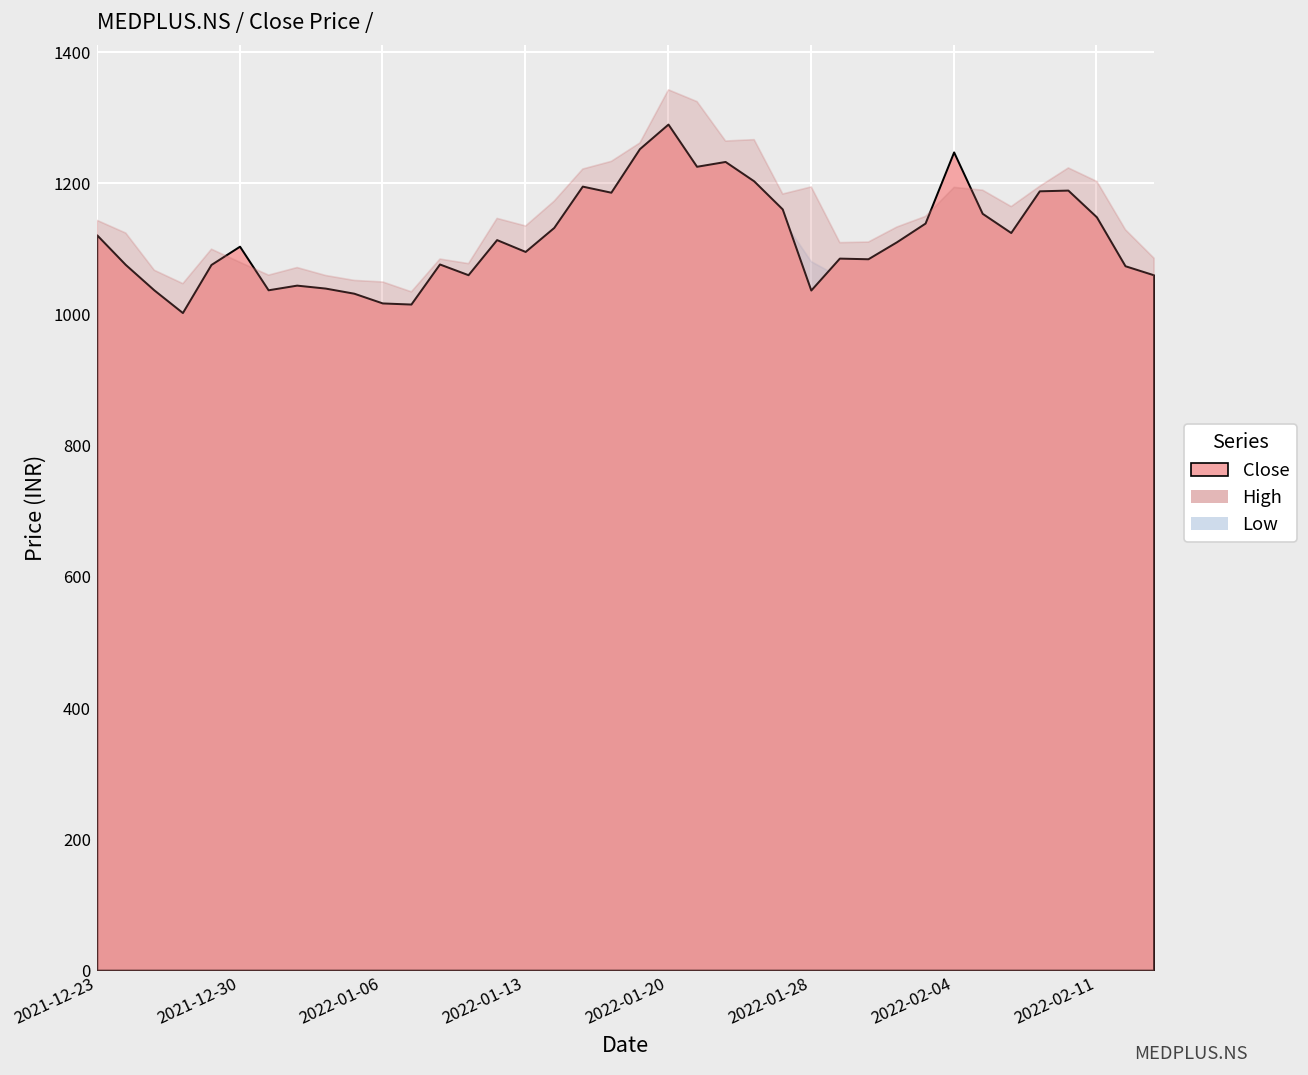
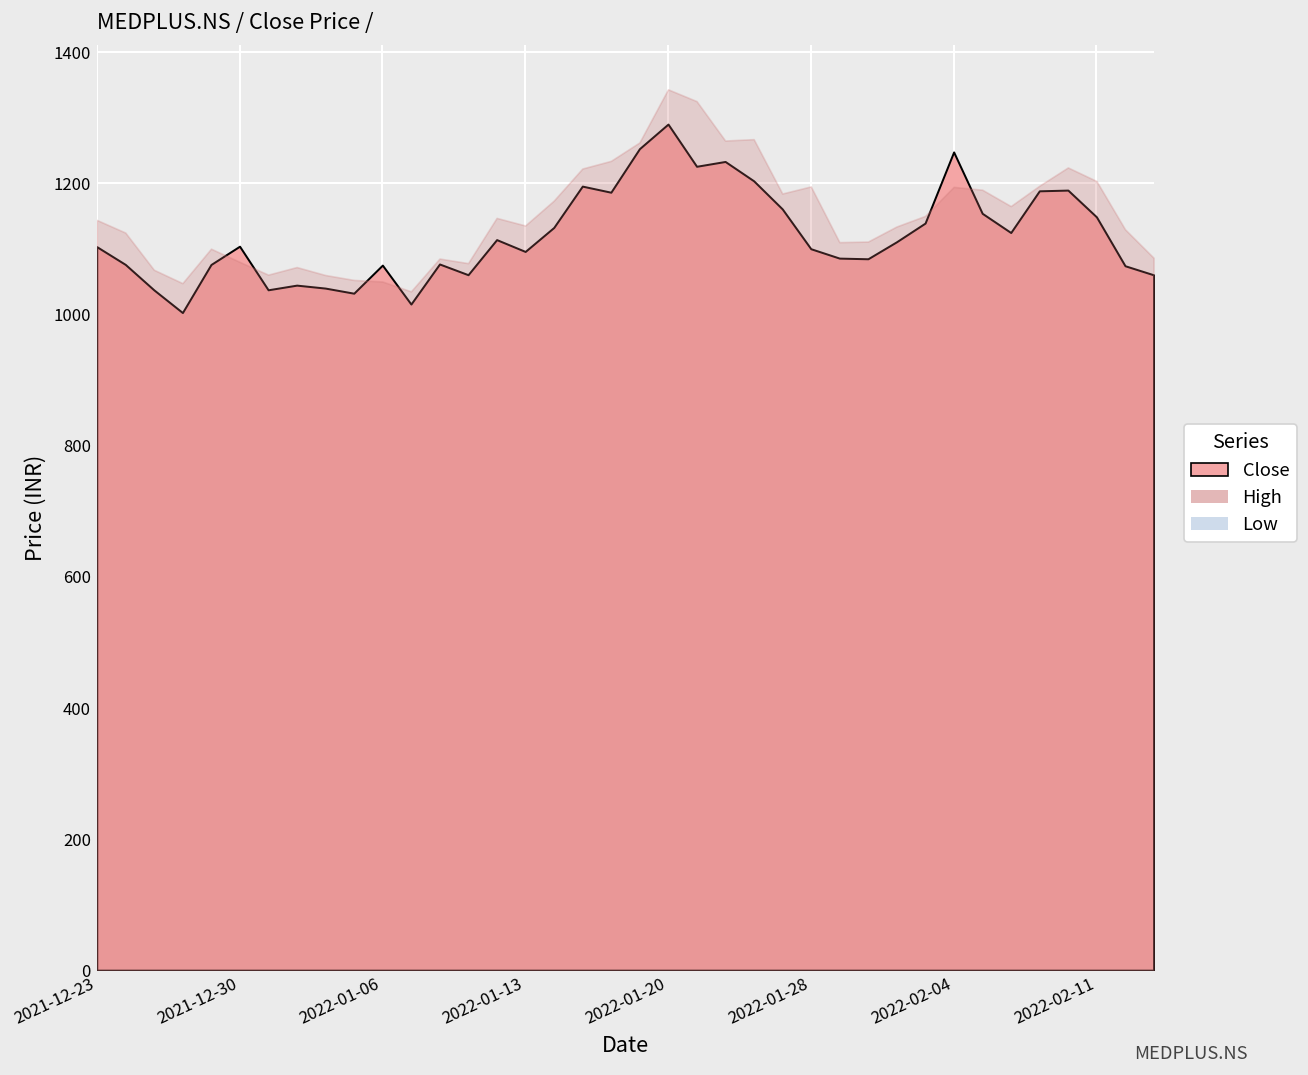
  {
    "Close": {
-     "2021-12-23": 1120,
+     "2021-12-23": 1100,
      "2021-12-30": 1100,
-     "2022-01-06": 1020,
+     "2022-01-06": 1080,
      "2022-01-13": 1100,
      "2022-01-20": 1290,
-     "2022-01-28": 1040,
+     "2022-01-28": 1100,
      "2022-02-04": 1250,
      "2022-02-11": 1150
    }
  }
